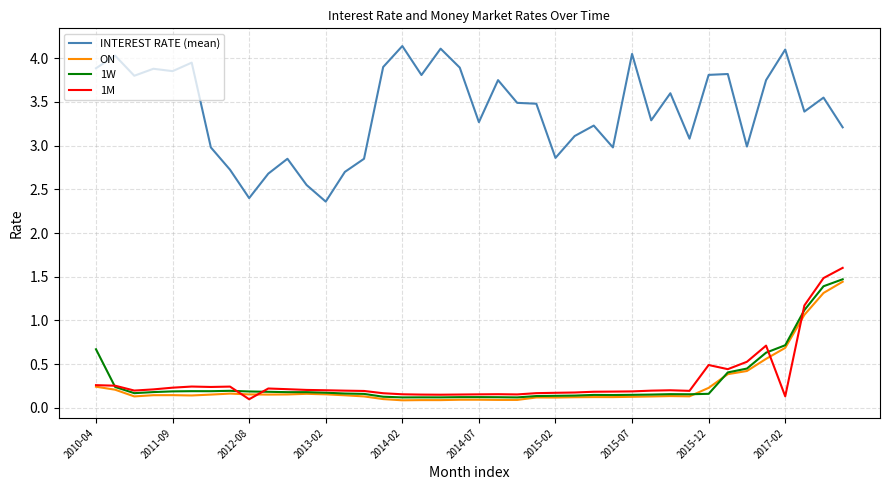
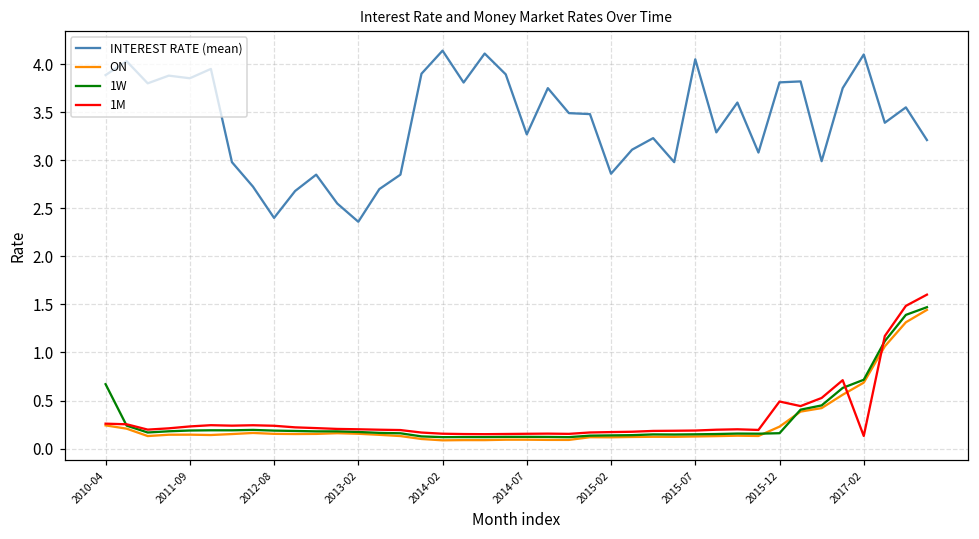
  {
    "INTEREST RATE (mean)": {
      "2012-08": 2.4,
      "2013-02": 2.4,
      "2014-02": 4.1,
      "2014-07": 3.3,
      "2015-02": 2.9,
      "2015-07": 4.1,
      "2015-12": 3.8,
      "2017-02": 4.1
    },
    "ON": {
      "2011-09": 0.1,
      "2012-08": 0.2,
      "2014-02": 0.1,
      "2014-07": 0.1,
      "2015-12": 0.2,
      "2017-02": 0.7
    },
    "1W": {
      "2010-04": 0.7,
      "2011-09": 0.2,
      "2012-08": 0.2,
      "2014-02": 0.1,
      "2014-07": 0.1,
      "2015-12": 0.2,
      "2017-02": 0.7
    },
    "1M": {
      "2011-09": 0.2,
-     "2012-08": 0.1,
+     "2012-08": 0.2,
      "2014-02": 0.2,
      "2014-07": 0.2,
      "2015-02": 0.2,
      "2015-07": 0.2,
      "2015-12": 0.5,
      "2017-02": 0.1
    }
  }
